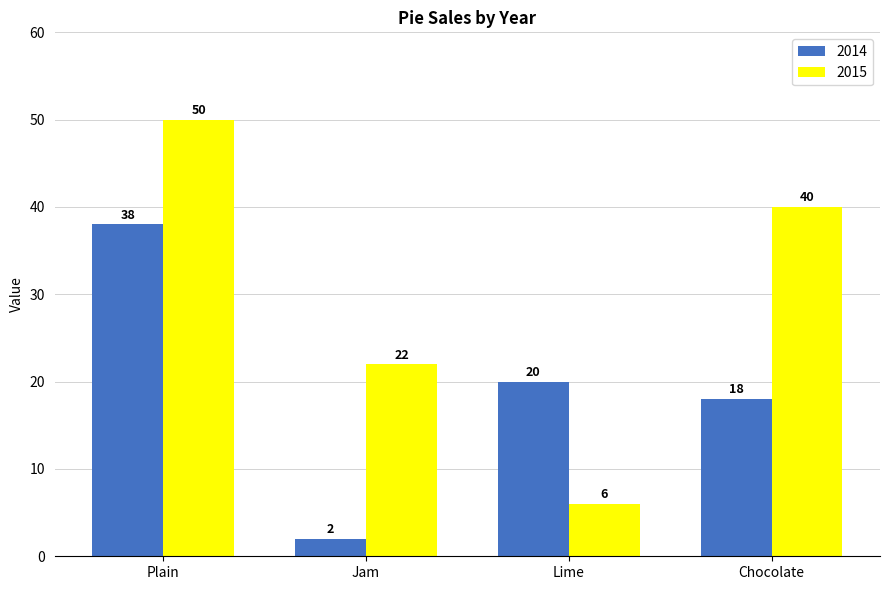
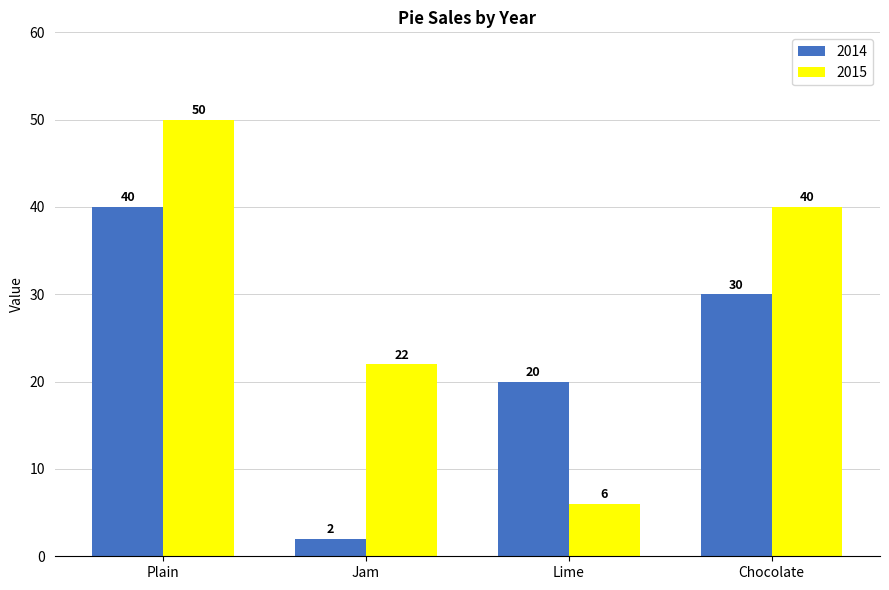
  {
    "2014": {
-     "Plain": 38,
+     "Plain": 40,
      "Jam": 2,
      "Lime": 20,
-     "Chocolate": 18
+     "Chocolate": 30
    },
    "2015": {
      "Plain": 50,
      "Jam": 22,
      "Lime": 6,
      "Chocolate": 40
    }
  }
